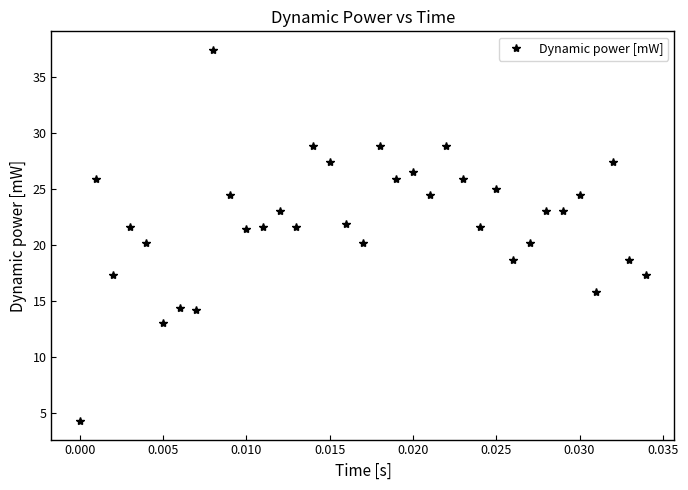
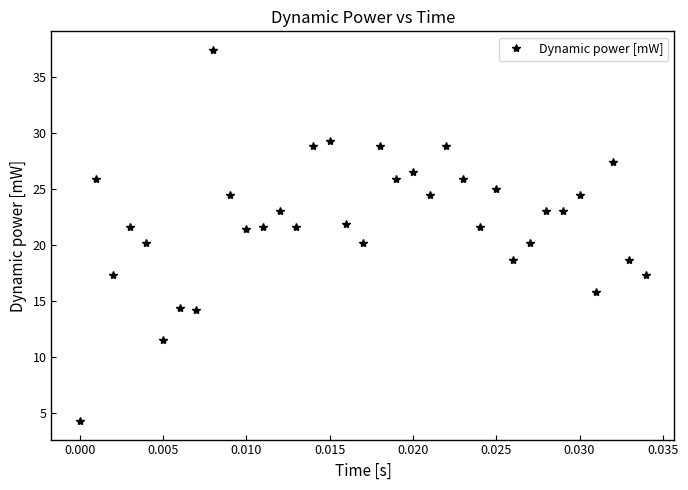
  {
    "0.000": 4.3,
-   "0.005": 13.0,
+   "0.005": 11.5,
    "0.010": 21.4,
-   "0.015": 27.4,
+   "0.015": 29.3,
    "0.020": 26.5,
    "0.025": 25.0,
    "0.030": 24.5
  }
